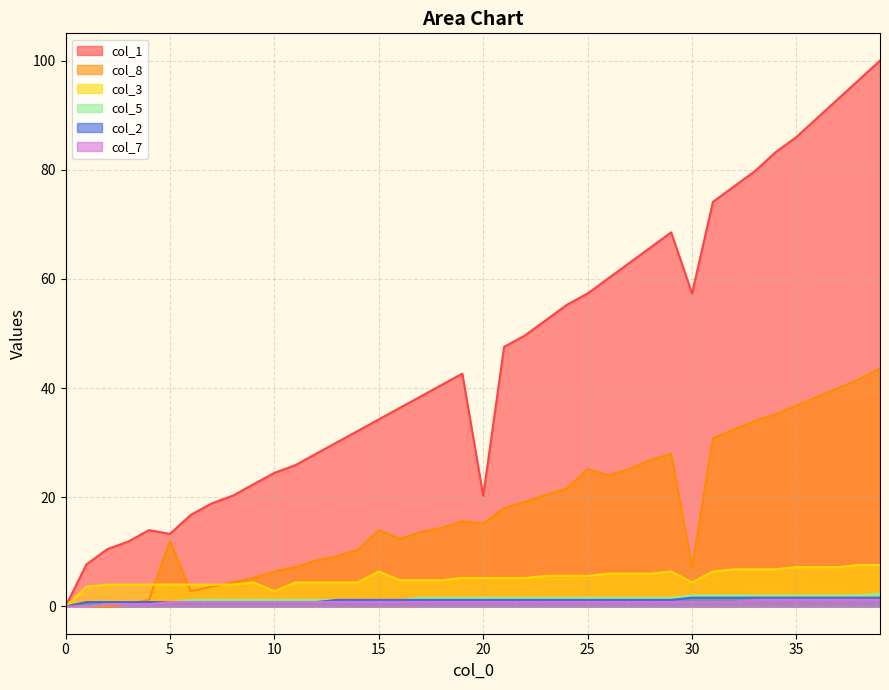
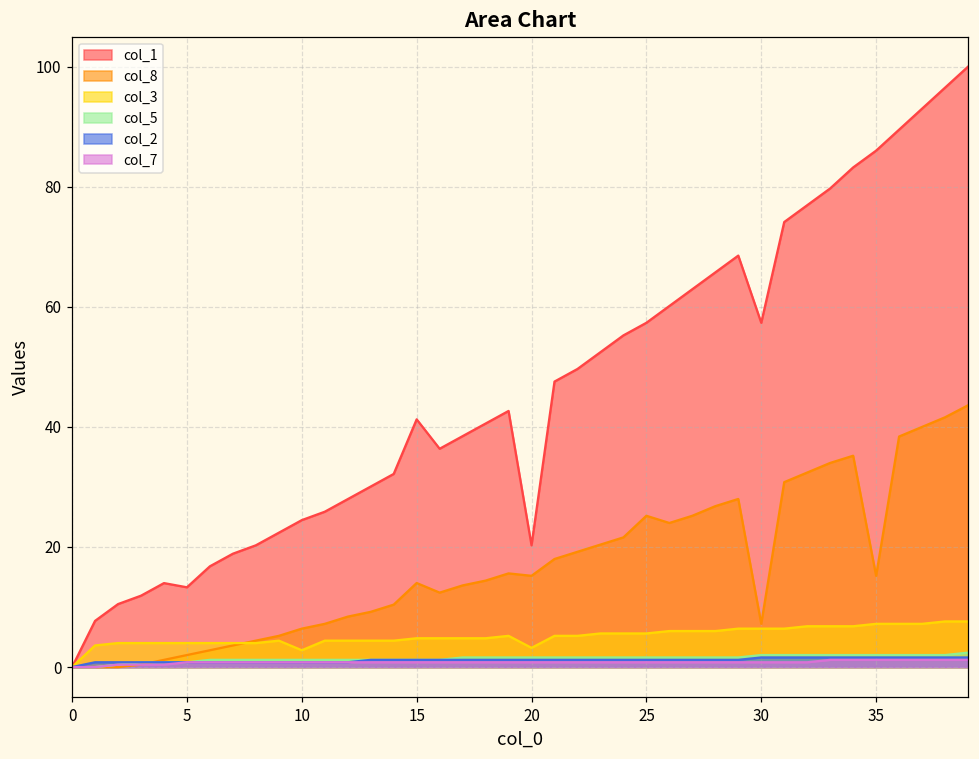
  {
    "col_1": {
      "5": 13,
      "10": 24,
-     "15": 34,
+     "15": 41,
      "20": 20,
      "25": 57,
      "30": 57,
      "35": 86
    },
    "col_8": {
-     "5": 12,
+     "5": 2,
      "10": 6,
      "15": 14,
      "20": 15,
      "25": 25,
      "30": 7,
-     "35": 37
+     "35": 15
    },
    "col_3": {
      "5": 4,
      "10": 3,
-     "15": 6,
-     "20": 5,
+     "15": 5,
+     "20": 3,
      "25": 6,
-     "30": 4,
+     "30": 6,
      "35": 7
    },
    "col_7": {
      "30": 1
    }
  }
